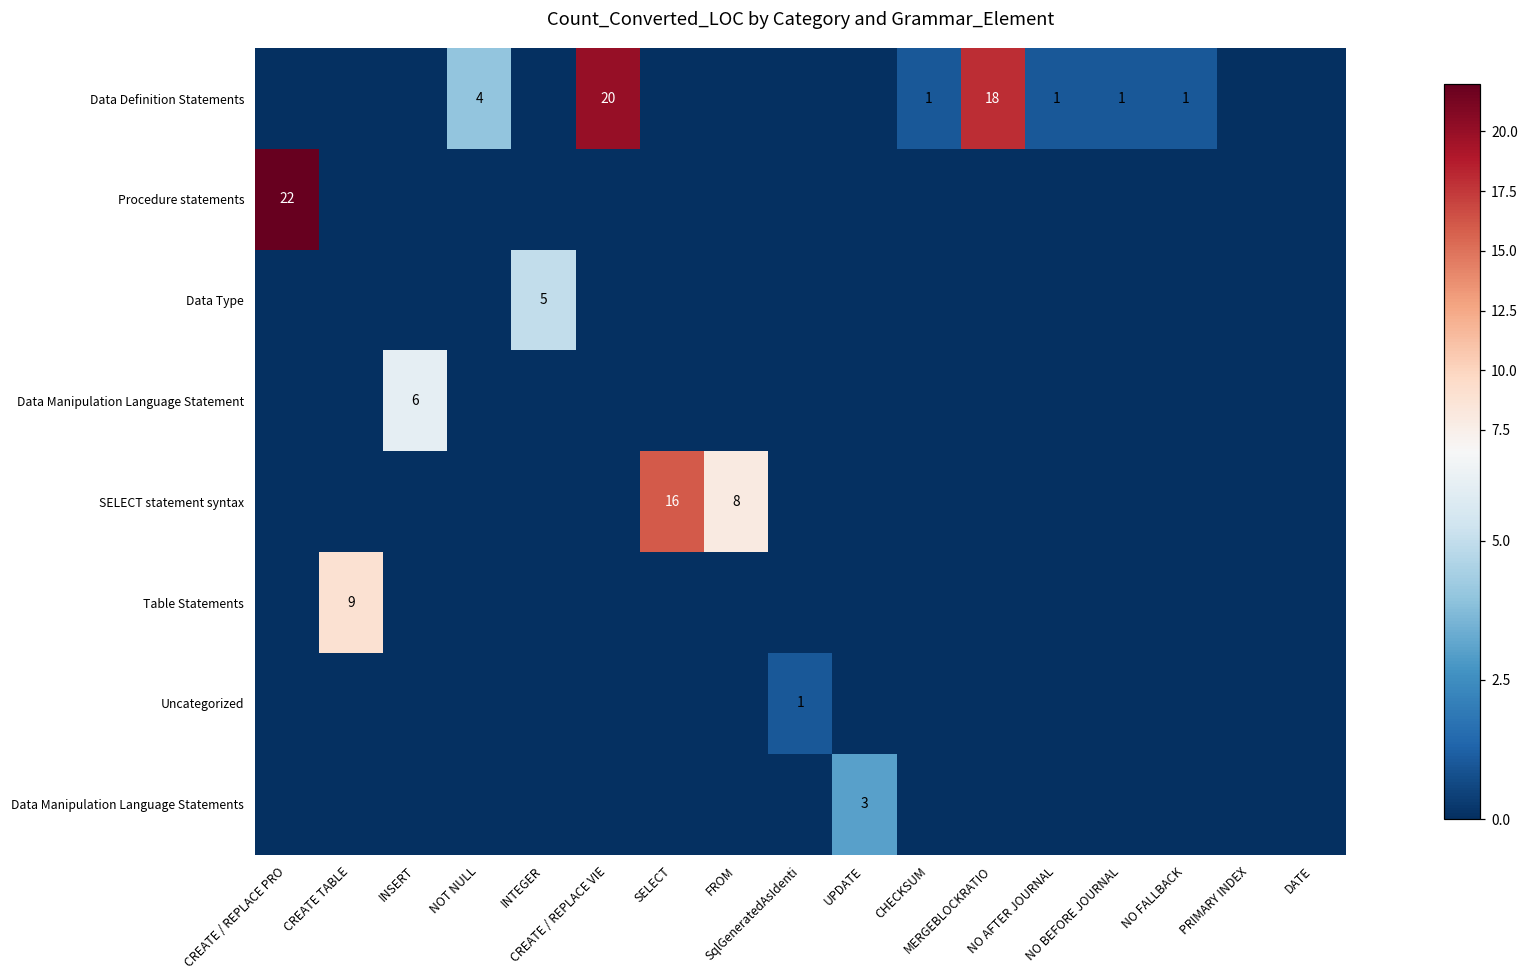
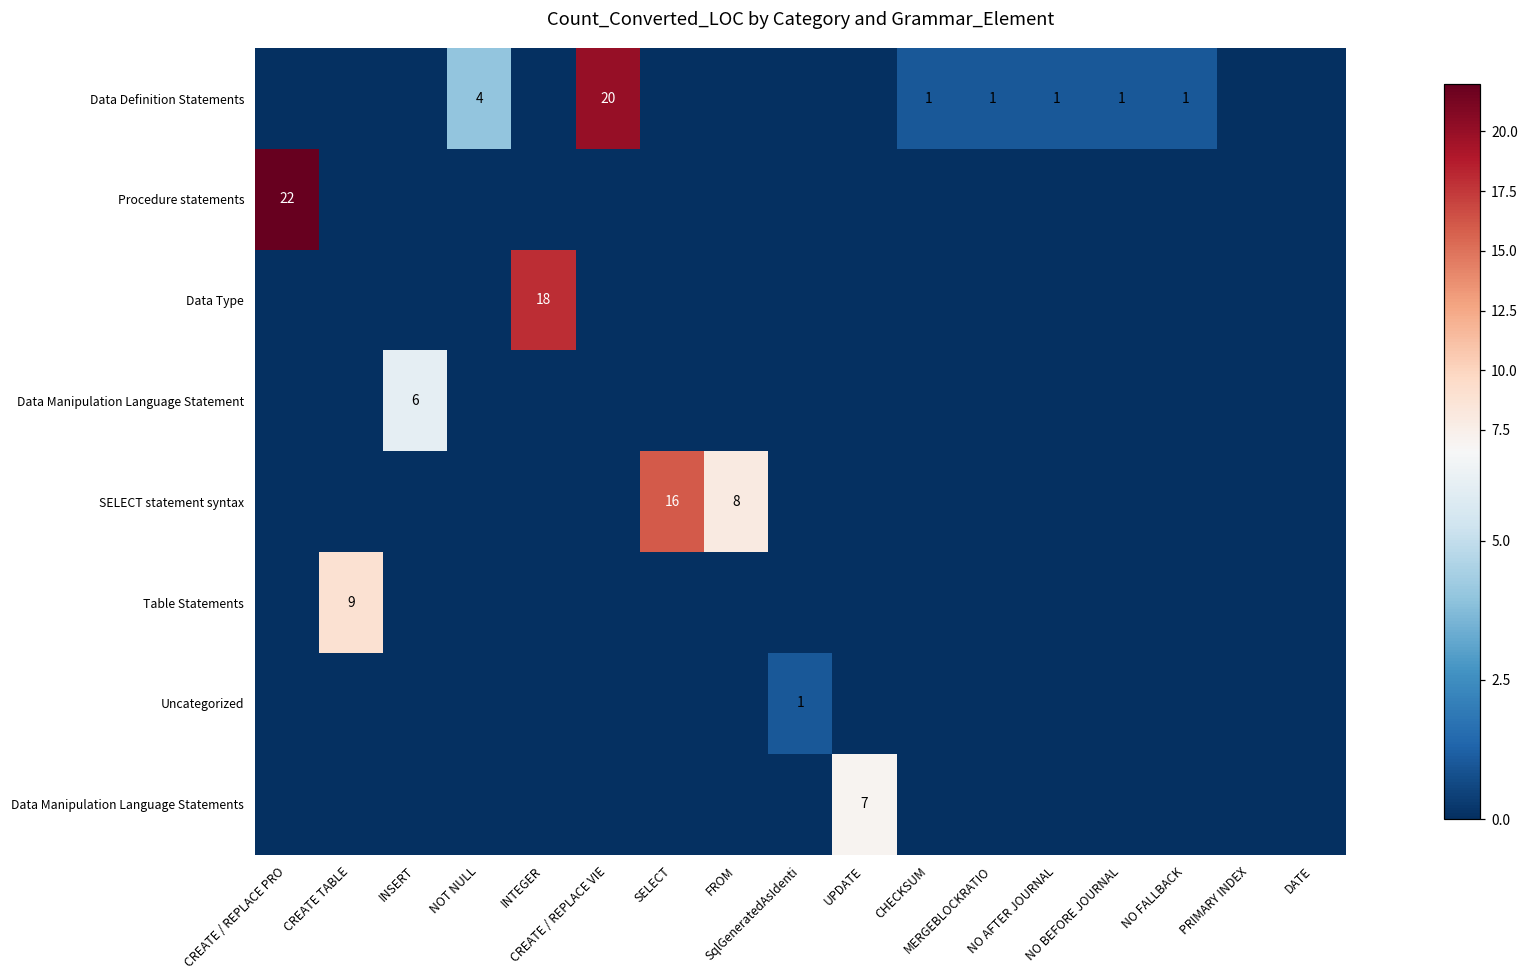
  {
    "Data Definition Statements": {
      "NOT NULL": 4,
      "CREATE / REPLACE VIE": 20,
      "CHECKSUM": 1,
-     "MERGEBLOCKRATIO": 18,
+     "MERGEBLOCKRATIO": 1,
      "NO AFTER JOURNAL": 1,
      "NO BEFORE JOURNAL": 1,
      "NO FALLBACK": 1
    },
    "Procedure statements": {
      "CREATE / REPLACE PRO": 22
    },
    "Data Type": {
-     "INTEGER": 5
+     "INTEGER": 18
    },
    "Data Manipulation Language Statement": {
      "INSERT": 6
    },
    "SELECT statement syntax": {
      "SELECT": 16,
      "FROM": 8
    },
    "Table Statements": {
      "CREATE TABLE": 9
    },
    "Uncategorized": {
      "SqlGeneratedAsIdenti": 1
    },
    "Data Manipulation Language Statements": {
-     "UPDATE": 3
+     "UPDATE": 7
    }
  }
